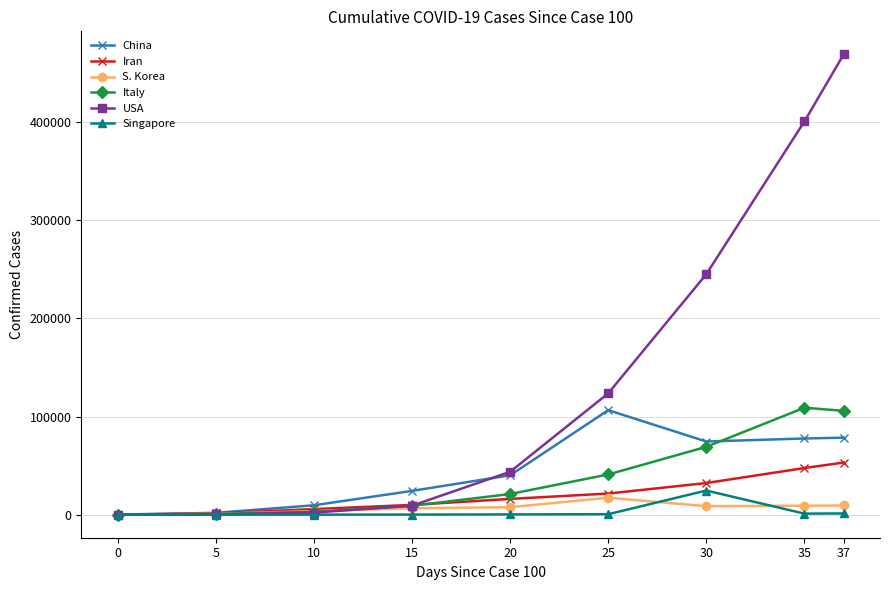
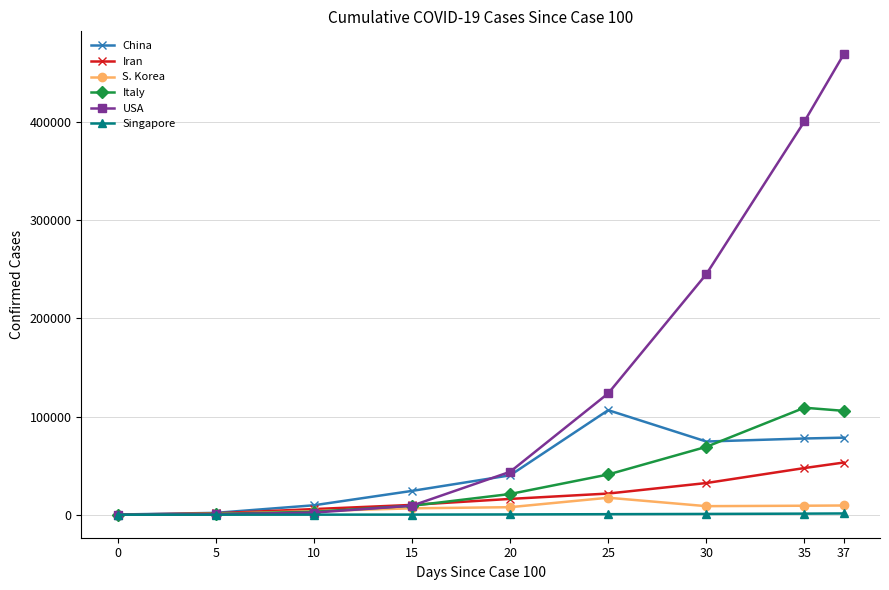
  {
    "China": {
      "10": 10000,
      "15": 20000,
      "20": 40000,
      "25": 110000,
      "30": 70000,
      "35": 80000,
      "37": 80000
    },
    "Iran": {
      "20": 20000,
      "25": 20000,
      "30": 30000,
      "35": 50000,
      "37": 50000
    },
    "S. Korea": {
      "20": 10000,
      "25": 20000,
      "30": 10000,
      "35": 10000,
      "37": 10000
    },
    "Italy": {
      "20": 20000,
      "25": 40000,
      "30": 70000,
      "35": 110000,
      "37": 110000
    },
    "USA": {
      "20": 40000,
      "25": 120000,
      "30": 240000,
      "35": 400000,
      "37": 470000
    },
    "Singapore": {
      "15": 0,
      "20": 0,
      "25": 0,
-     "30": 20000,
+     "30": 0,
      "35": 0,
      "37": 0
    }
  }
